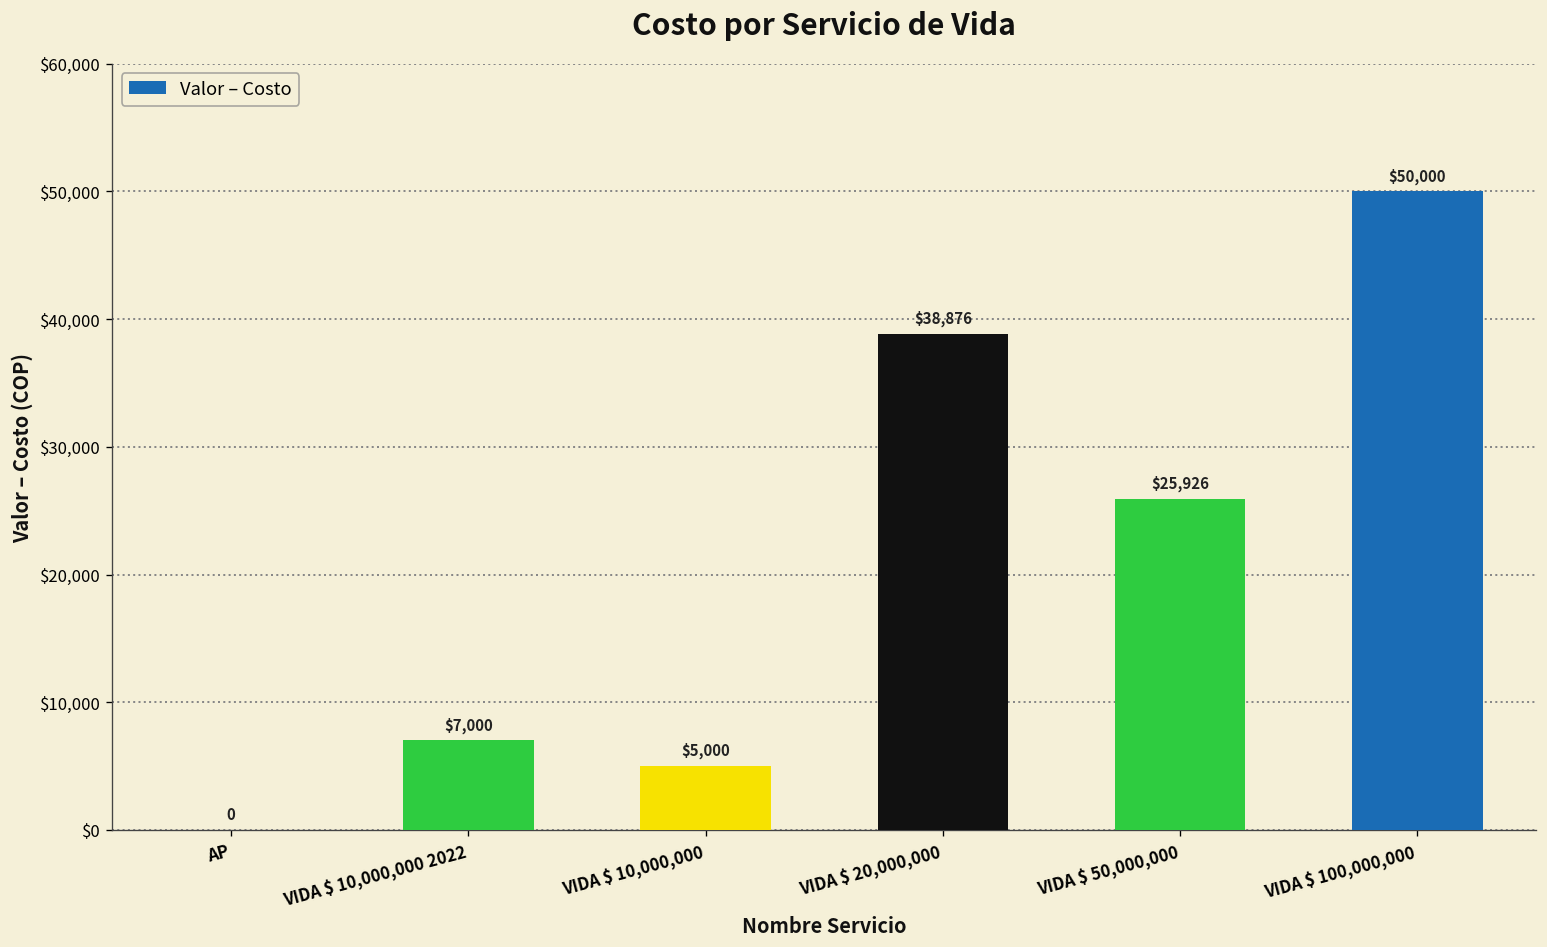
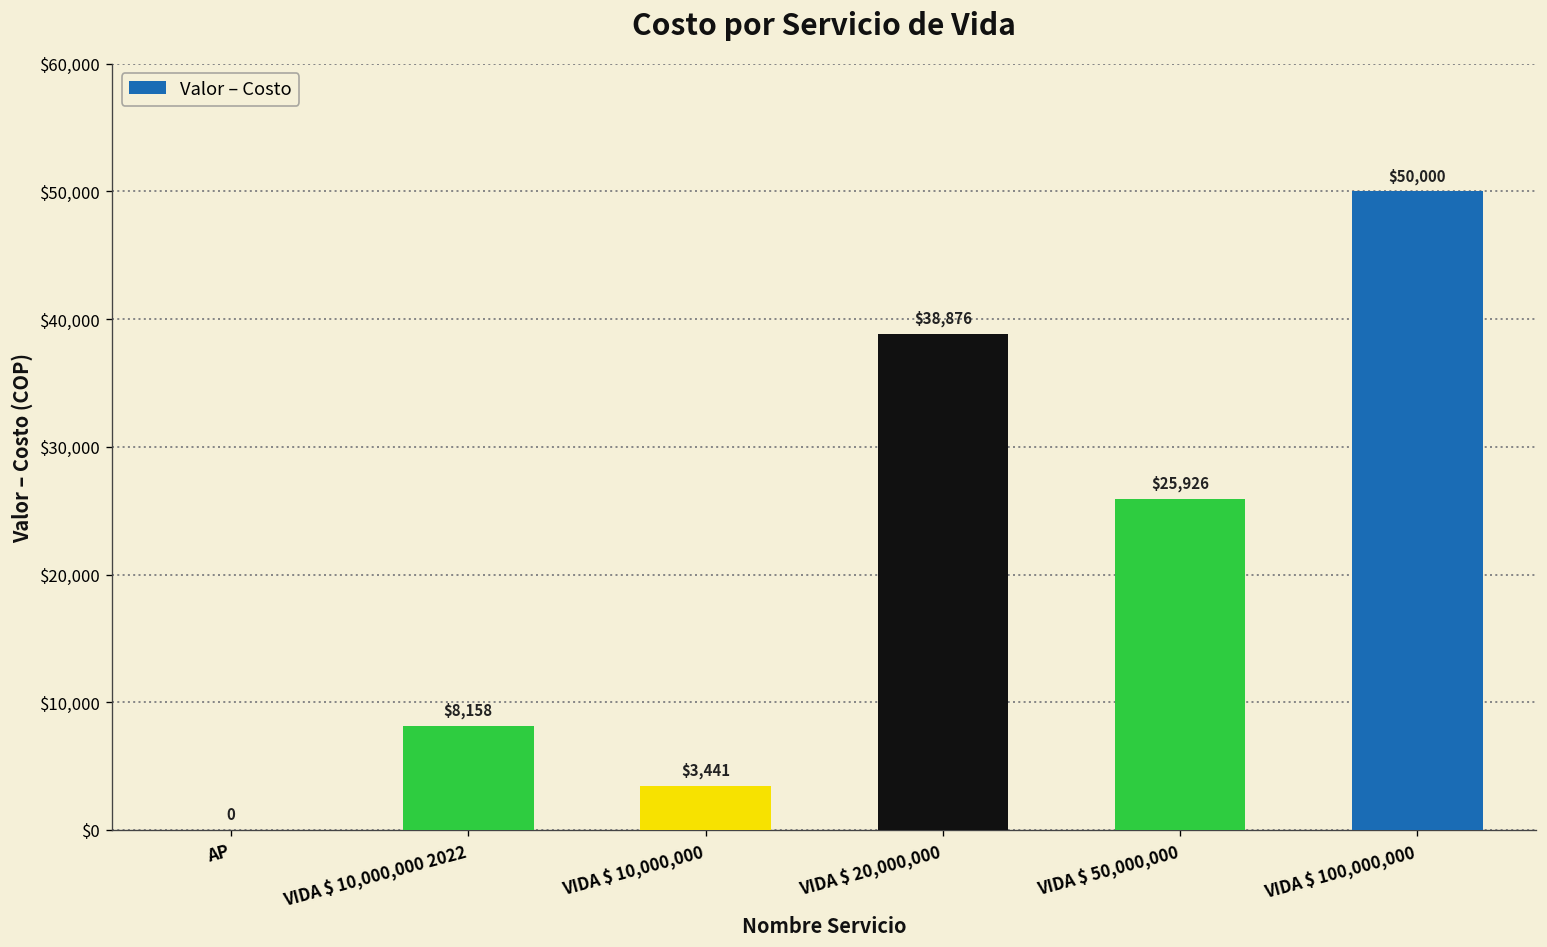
  {
    "AP": "0",
-   "VIDA $ 10,000,000 2022": "$7,000",
-   "VIDA $ 10,000,000": "$5,000",
+   "VIDA $ 10,000,000 2022": "$8,158",
+   "VIDA $ 10,000,000": "$3,441",
    "VIDA $ 20,000,000": "$38,876",
    "VIDA $ 50,000,000": "$25,926",
    "VIDA $ 100,000,000": "$50,000"
  }
